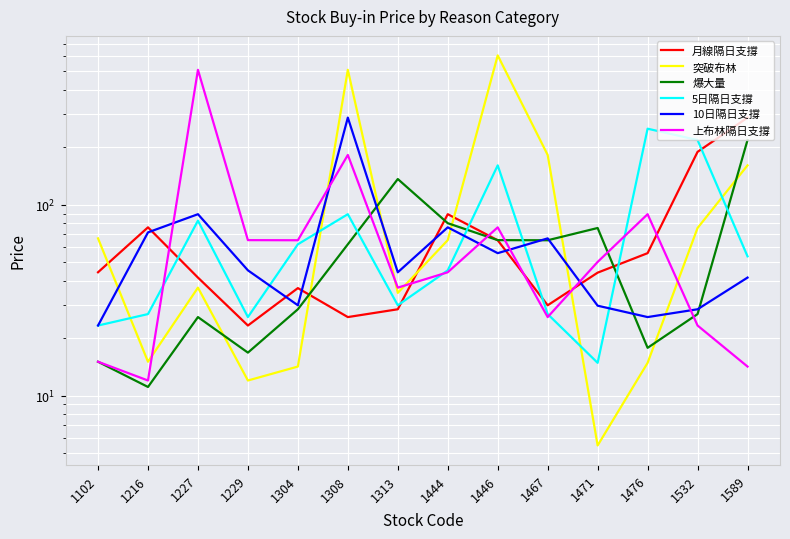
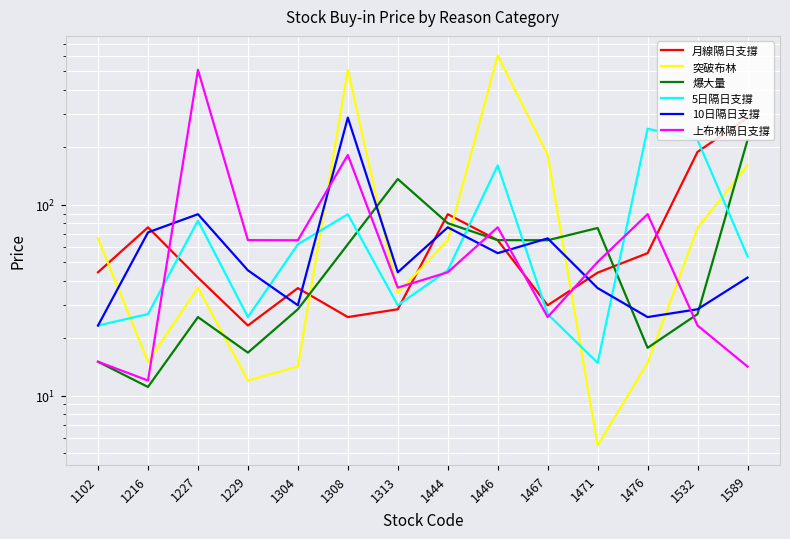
  {
    "月線隔日支撐": {
      "1102": 44,
      "1216": 76,
      "1227": 42,
      "1229": 23,
      "1304": 37,
      "1308": 26,
      "1313": 28,
      "1444": 90,
      "1467": 30,
      "1471": 44,
      "1476": 56,
      "1532": 190
    },
    "突破布林": {
      "1102": 67,
      "1216": 15,
      "1227": 37,
      "1229": 12,
      "1304": 14,
      "1308": 510,
      "1313": 35,
      "1444": 65,
      "1446": 610,
      "1467": 180,
      "1471": 5.5,
      "1476": 15,
      "1532": 76,
      "1589": 160
    },
    "爆大量": {
      "1216": 11,
      "1227": 26,
      "1229": 17,
      "1304": 28,
      "1308": 62,
      "1313": 140,
      "1444": 80,
      "1471": 76,
      "1476": 18,
      "1532": 27,
      "1589": 220
    },
    "5日隔日支撐": {
      "1216": 27,
      "1227": 83,
      "1229": 26,
      "1304": 62,
      "1308": 90,
      "1313": 30,
      "1446": 160,
      "1467": 27,
      "1471": 15,
      "1476": 250,
      "1532": 220,
      "1589": 54
    },
    "10日隔日支撐": {
      "1216": 72,
      "1227": 90,
      "1229": 45,
      "1304": 30,
      "1308": 290,
      "1313": 44,
      "1444": 76,
      "1446": 56,
-     "1471": 30,
+     "1471": 37,
      "1476": 26,
      "1532": 28,
      "1589": 42
    },
    "上布林隔日支撐": {
      "1216": 12,
      "1227": 510,
      "1229": 65,
      "1304": 65,
      "1308": 180,
      "1313": 37,
      "1446": 76,
      "1467": 26,
      "1471": 50,
      "1476": 90,
      "1532": 23,
      "1589": 14
    }
  }
